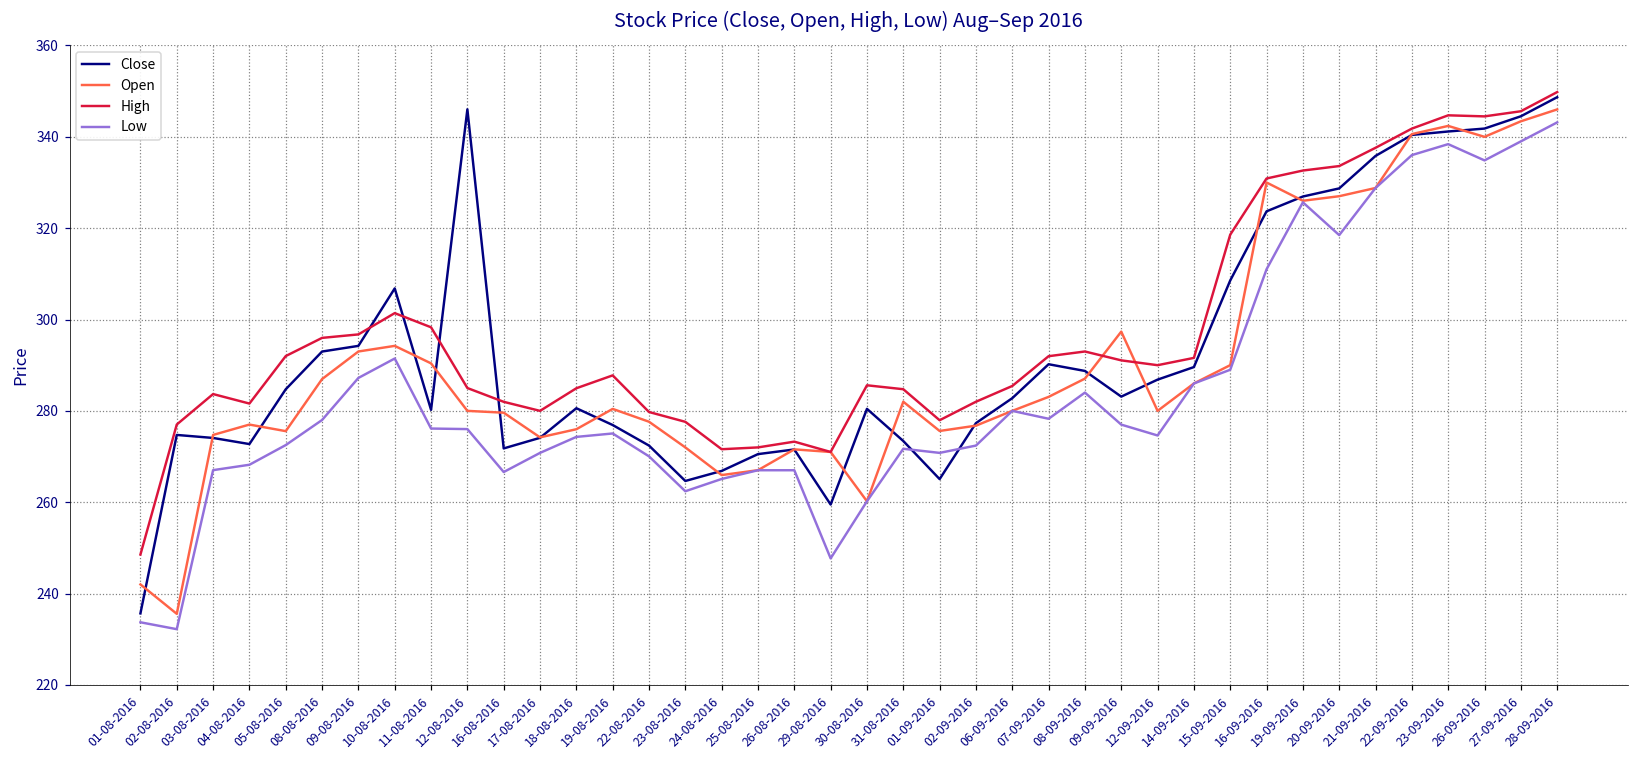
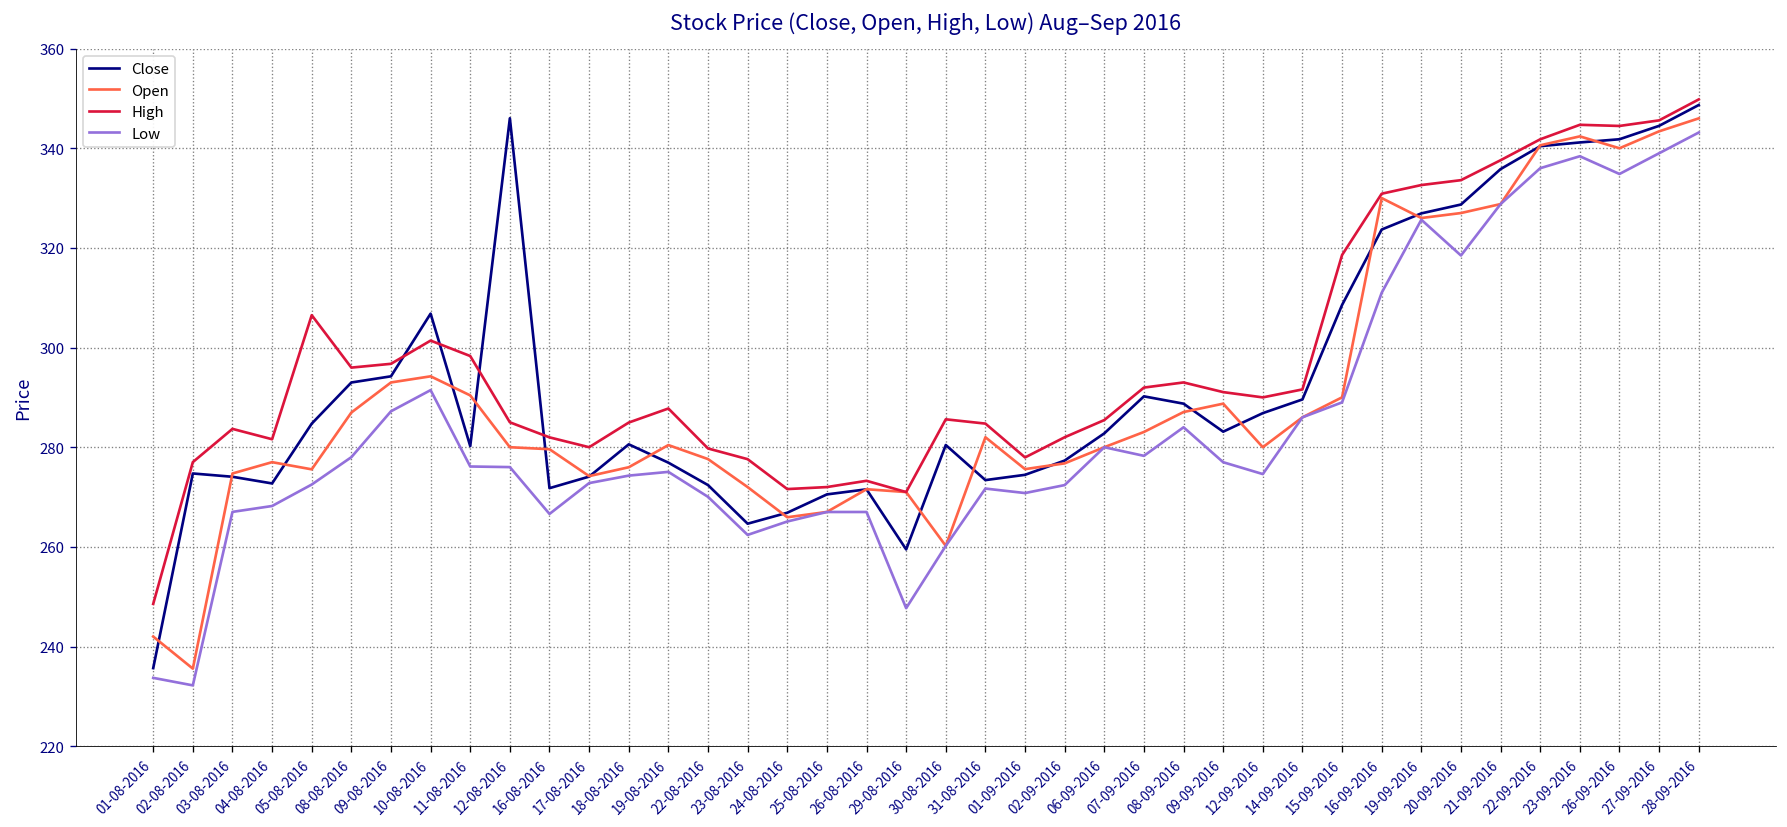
  {
    "Close": {
      "01-08-2016": 236,
      "02-08-2016": 275,
      "03-08-2016": 274,
      "04-08-2016": 273,
      "05-08-2016": 285,
      "08-08-2016": 293,
      "09-08-2016": 294,
      "10-08-2016": 307,
      "11-08-2016": 280,
      "12-08-2016": 346,
      "16-08-2016": 272,
      "18-08-2016": 281,
      "19-08-2016": 277,
      "22-08-2016": 272,
      "23-08-2016": 265,
      "24-08-2016": 267,
      "25-08-2016": 271,
      "29-08-2016": 259,
      "30-08-2016": 280,
      "31-08-2016": 273,
-     "01-09-2016": 265,
+     "01-09-2016": 274,
      "06-09-2016": 283,
      "07-09-2016": 290,
      "08-09-2016": 289,
      "09-09-2016": 283,
      "12-09-2016": 287,
      "14-09-2016": 290,
      "15-09-2016": 309,
      "16-09-2016": 324,
      "19-09-2016": 327,
      "20-09-2016": 329,
      "21-09-2016": 336,
      "23-09-2016": 341,
      "26-09-2016": 342,
      "27-09-2016": 345,
      "28-09-2016": 349
    },
    "Open": {
      "01-08-2016": 242,
      "02-08-2016": 236,
      "03-08-2016": 275,
      "04-08-2016": 277,
      "05-08-2016": 276,
      "08-08-2016": 287,
      "09-08-2016": 293,
      "10-08-2016": 294,
      "11-08-2016": 290,
      "12-08-2016": 280,
      "16-08-2016": 280,
      "18-08-2016": 276,
      "19-08-2016": 280,
      "22-08-2016": 278,
      "23-08-2016": 272,
      "24-08-2016": 266,
      "31-08-2016": 282,
      "01-09-2016": 276,
      "07-09-2016": 283,
      "08-09-2016": 287,
-     "09-09-2016": 297,
+     "09-09-2016": 289,
      "12-09-2016": 280,
      "15-09-2016": 290,
      "16-09-2016": 330,
      "20-09-2016": 327,
      "23-09-2016": 342,
      "26-09-2016": 340,
      "27-09-2016": 343,
      "28-09-2016": 346
    },
    "High": {
      "01-08-2016": 249,
      "02-08-2016": 277,
      "03-08-2016": 284,
      "04-08-2016": 282,
-     "05-08-2016": 292,
+     "05-08-2016": 307,
      "08-08-2016": 296,
      "09-08-2016": 297,
      "10-08-2016": 301,
      "11-08-2016": 298,
      "12-08-2016": 285,
      "16-08-2016": 282,
      "17-08-2016": 280,
      "18-08-2016": 285,
      "19-08-2016": 288,
      "22-08-2016": 280,
      "23-08-2016": 278,
      "24-08-2016": 272,
      "25-08-2016": 272,
      "26-08-2016": 273,
      "30-08-2016": 286,
      "31-08-2016": 285,
      "01-09-2016": 278,
      "02-09-2016": 282,
      "06-09-2016": 285,
      "07-09-2016": 292,
      "08-09-2016": 293,
      "09-09-2016": 291,
      "12-09-2016": 290,
      "14-09-2016": 292,
      "15-09-2016": 319,
      "16-09-2016": 331,
      "19-09-2016": 333,
      "20-09-2016": 334,
      "21-09-2016": 338,
      "22-09-2016": 342,
      "23-09-2016": 345,
      "26-09-2016": 344,
      "27-09-2016": 346,
      "28-09-2016": 350
    },
    "Low": {
      "01-08-2016": 234,
      "02-08-2016": 232,
      "03-08-2016": 267,
      "04-08-2016": 268,
      "05-08-2016": 273,
      "08-08-2016": 278,
      "09-08-2016": 287,
      "10-08-2016": 291,
      "11-08-2016": 276,
      "12-08-2016": 276,
      "16-08-2016": 267,
-     "17-08-2016": 271,
+     "17-08-2016": 273,
      "18-08-2016": 274,
      "19-08-2016": 275,
      "22-08-2016": 270,
      "23-08-2016": 262,
      "24-08-2016": 265,
      "26-08-2016": 267,
      "29-08-2016": 248,
      "31-08-2016": 272,
      "01-09-2016": 271,
      "02-09-2016": 272,
      "07-09-2016": 278,
      "08-09-2016": 284,
      "09-09-2016": 277,
      "12-09-2016": 275,
      "15-09-2016": 289,
      "16-09-2016": 311,
      "20-09-2016": 318,
      "22-09-2016": 336,
      "23-09-2016": 338,
      "26-09-2016": 335,
      "27-09-2016": 339,
      "28-09-2016": 343
    }
  }
